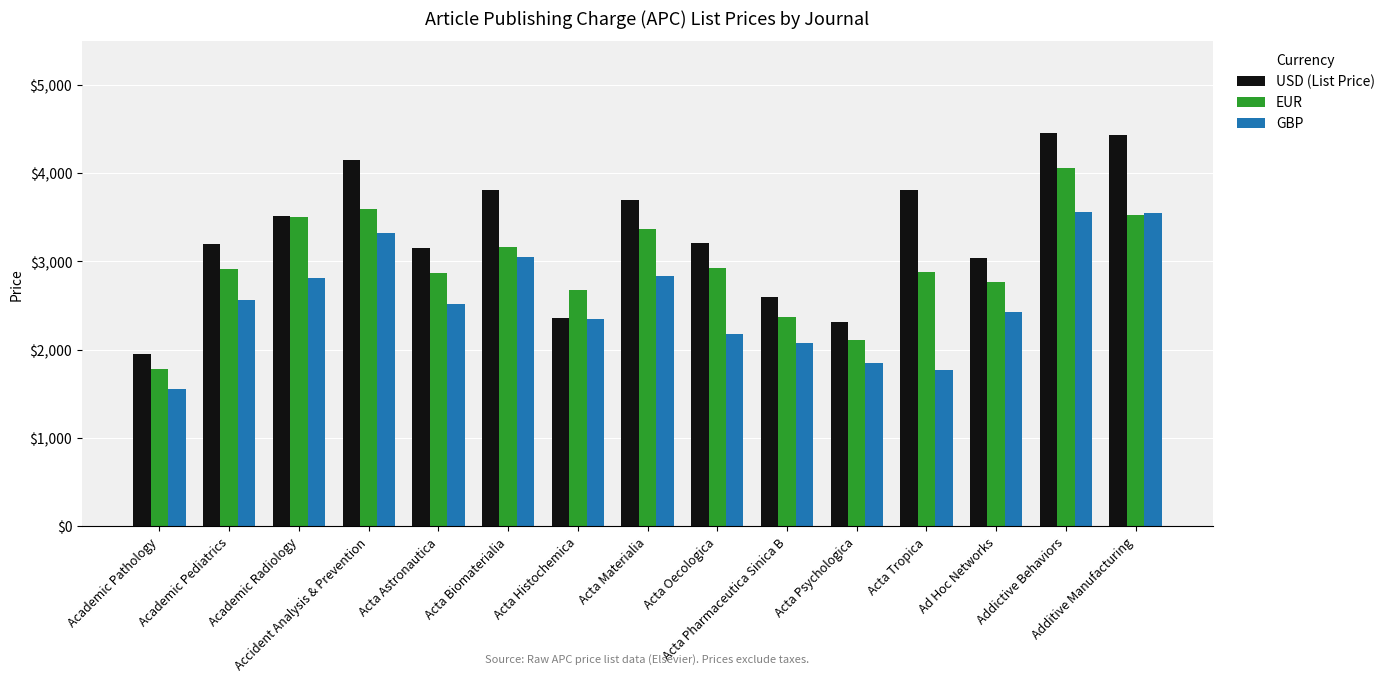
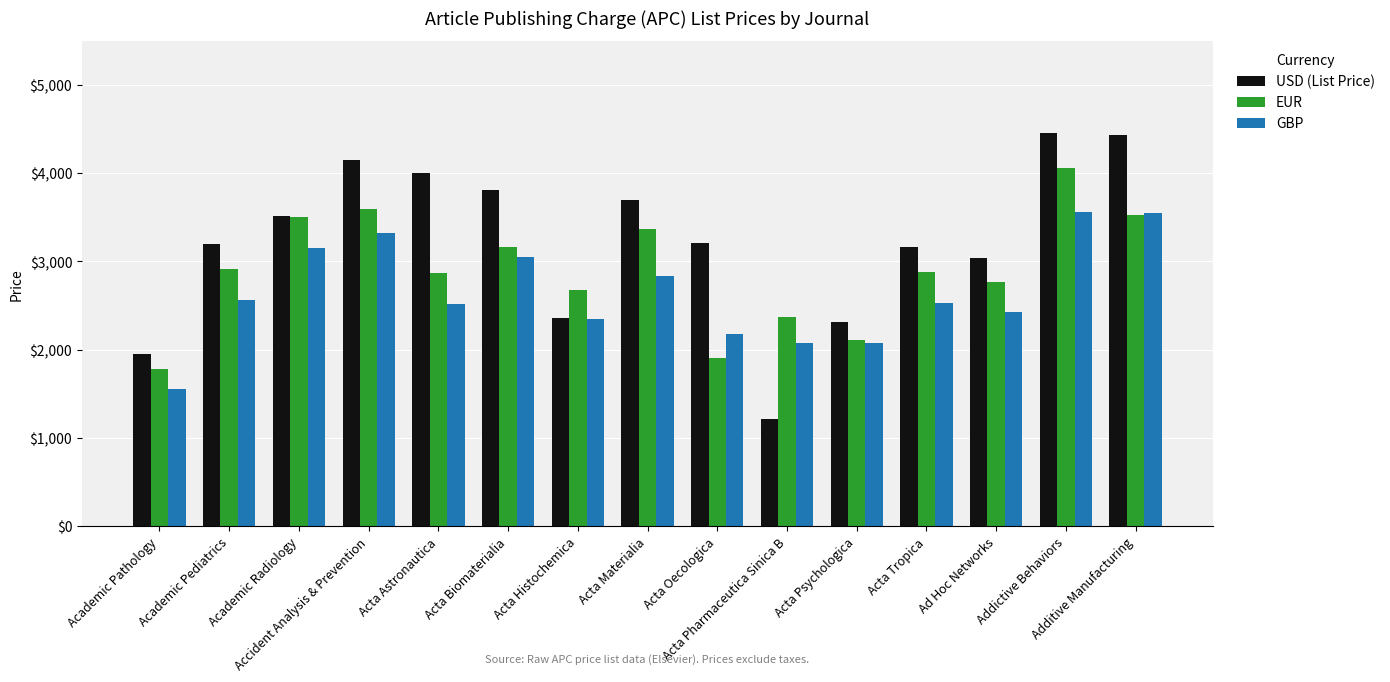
  {
    "USD (List Price)": {
      "Academic Pathology": "$2,000",
      "Academic Pediatrics": "$3,200",
      "Academic Radiology": "$3,500",
      "Accident Analysis & Prevention": "$4,200",
-     "Acta Astronautica": "$3,200",
+     "Acta Astronautica": "$4,000",
      "Acta Biomaterialia": "$3,800",
      "Acta Histochemica": "$2,400",
      "Acta Materialia": "$3,700",
      "Acta Oecologica": "$3,200",
-     "Acta Pharmaceutica Sinica B": "$2,600",
+     "Acta Pharmaceutica Sinica B": "$1,200",
      "Acta Psychologica": "$2,300",
-     "Acta Tropica": "$3,800",
+     "Acta Tropica": "$3,200",
      "Ad Hoc Networks": "$3,000",
      "Addictive Behaviors": "$4,500",
      "Additive Manufacturing": "$4,400"
    },
    "EUR": {
      "Academic Pathology": "$1,800",
      "Academic Pediatrics": "$2,900",
      "Academic Radiology": "$3,500",
      "Accident Analysis & Prevention": "$3,600",
      "Acta Astronautica": "$2,900",
      "Acta Biomaterialia": "$3,200",
      "Acta Histochemica": "$2,700",
      "Acta Materialia": "$3,400",
-     "Acta Oecologica": "$2,900",
+     "Acta Oecologica": "$1,900",
      "Acta Pharmaceutica Sinica B": "$2,400",
      "Acta Psychologica": "$2,100",
      "Acta Tropica": "$2,900",
      "Ad Hoc Networks": "$2,800",
      "Addictive Behaviors": "$4,100",
      "Additive Manufacturing": "$3,500"
    },
    "GBP": {
      "Academic Pathology": "$1,600",
      "Academic Pediatrics": "$2,600",
-     "Academic Radiology": "$2,800",
+     "Academic Radiology": "$3,200",
      "Accident Analysis & Prevention": "$3,300",
      "Acta Astronautica": "$2,500",
      "Acta Biomaterialia": "$3,100",
      "Acta Histochemica": "$2,400",
      "Acta Materialia": "$2,800",
      "Acta Oecologica": "$2,200",
      "Acta Pharmaceutica Sinica B": "$2,100",
-     "Acta Psychologica": "$1,900",
-     "Acta Tropica": "$1,800",
+     "Acta Psychologica": "$2,100",
+     "Acta Tropica": "$2,500",
      "Ad Hoc Networks": "$2,400",
      "Addictive Behaviors": "$3,600",
      "Additive Manufacturing": "$3,600"
    }
  }
